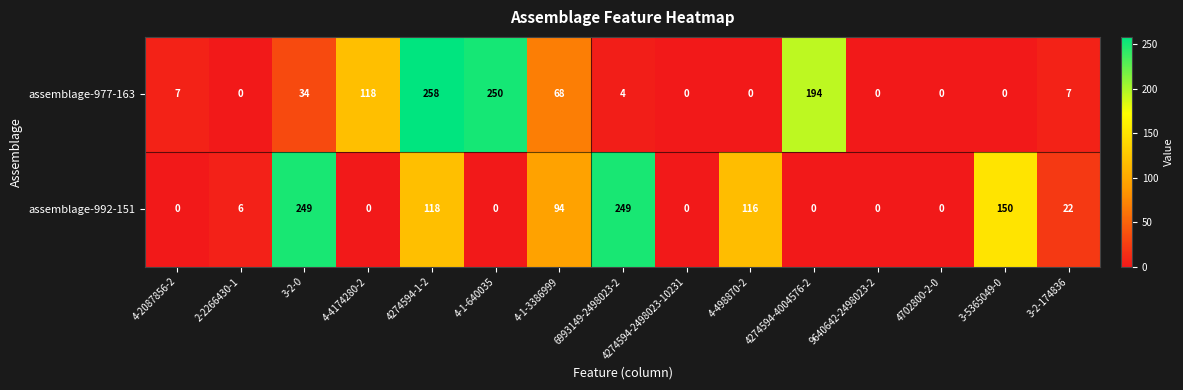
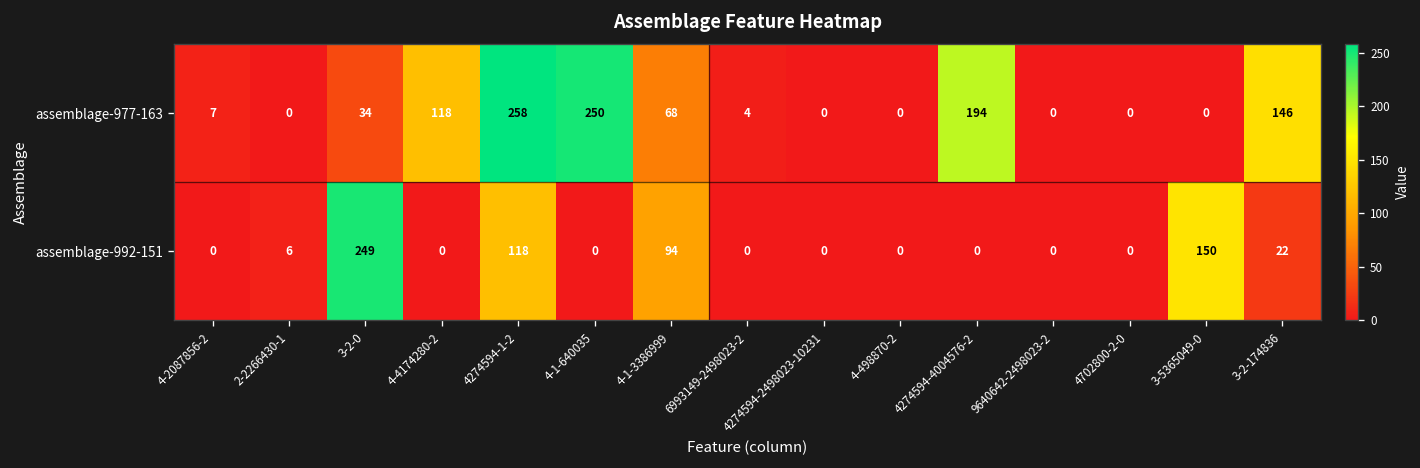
  {
    "assemblage-977-163": {
      "4-2087856-2": 7,
      "2-2266430-1": 0,
      "3-2-0": 34,
      "4-4174280-2": 118,
      "4274594-1-2": 258,
      "4-1-640035": 250,
      "4-1-3386999": 68,
      "6993149-2498023-2": 4,
      "4274594-2498023-10231": 0,
      "4-498870-2": 0,
      "4274594-4004576-2": 194,
      "9640642-2498023-2": 0,
      "4702800-2-0": 0,
      "3-5365049-0": 0,
-     "3-2-174836": 7
+     "3-2-174836": 146
    },
    "assemblage-992-151": {
      "4-2087856-2": 0,
      "2-2266430-1": 6,
      "3-2-0": 249,
      "4-4174280-2": 0,
      "4274594-1-2": 118,
      "4-1-640035": 0,
      "4-1-3386999": 94,
-     "6993149-2498023-2": 249,
+     "6993149-2498023-2": 0,
      "4274594-2498023-10231": 0,
-     "4-498870-2": 116,
+     "4-498870-2": 0,
      "4274594-4004576-2": 0,
      "9640642-2498023-2": 0,
      "4702800-2-0": 0,
      "3-5365049-0": 150,
      "3-2-174836": 22
    }
  }
